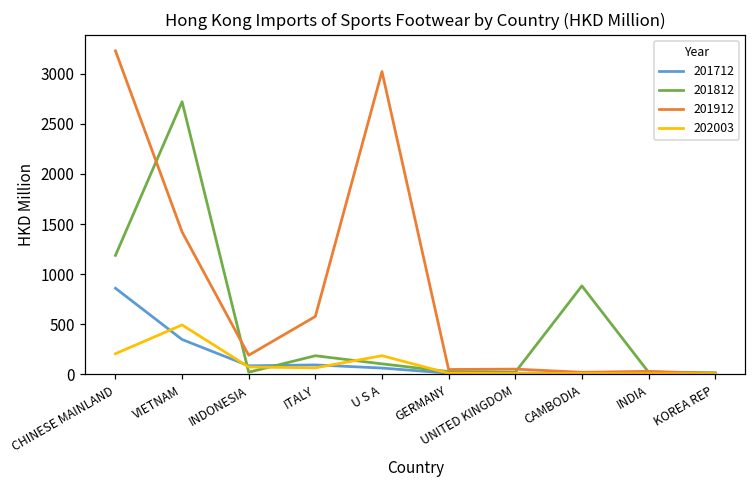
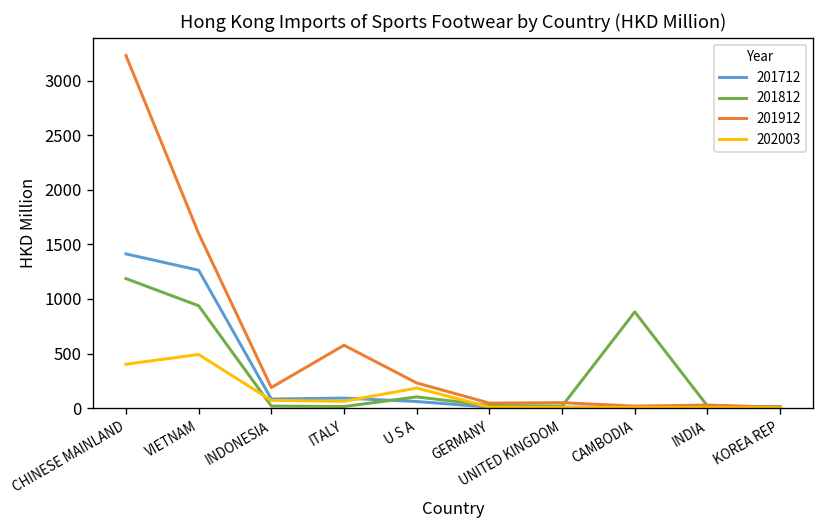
  {
    "201712": {
-     "CHINESE MAINLAND": 900,
-     "VIETNAM": 300,
+     "CHINESE MAINLAND": 1400,
+     "VIETNAM": 1300,
      "ITALY": 100,
      "U S A": 100
    },
    "201812": {
      "CHINESE MAINLAND": 1200,
-     "VIETNAM": 2700,
+     "VIETNAM": 900,
      "INDONESIA": 0,
-     "ITALY": 200,
+     "ITALY": 0,
      "U S A": 100,
      "CAMBODIA": 900
    },
    "201912": {
      "CHINESE MAINLAND": 3200,
-     "VIETNAM": 1400,
+     "VIETNAM": 1600,
      "INDONESIA": 200,
      "ITALY": 600,
-     "U S A": 3000,
+     "U S A": 200,
      "UNITED KINGDOM": 100
    },
    "202003": {
-     "CHINESE MAINLAND": 200,
+     "CHINESE MAINLAND": 400,
      "VIETNAM": 500,
      "ITALY": 100,
      "U S A": 200
    }
  }
